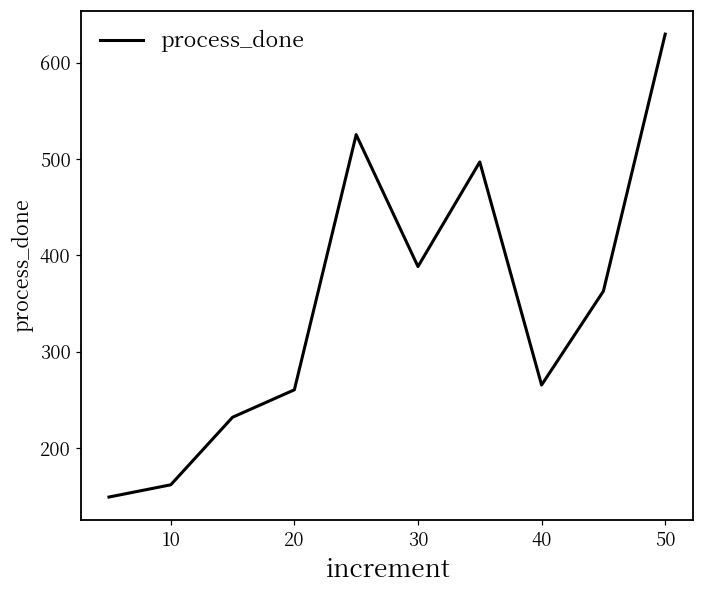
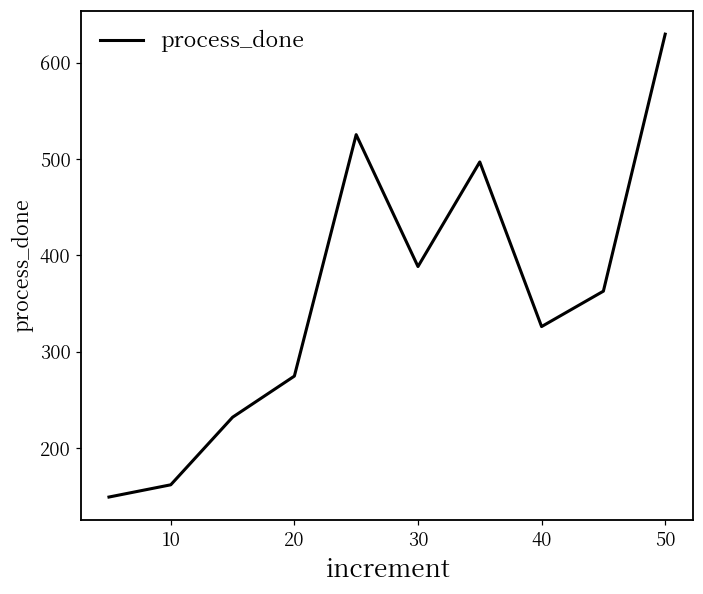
  {
    "10": 160,
-   "20": 260,
+   "20": 270,
    "30": 390,
-   "40": 270,
+   "40": 330,
    "50": 630
  }
